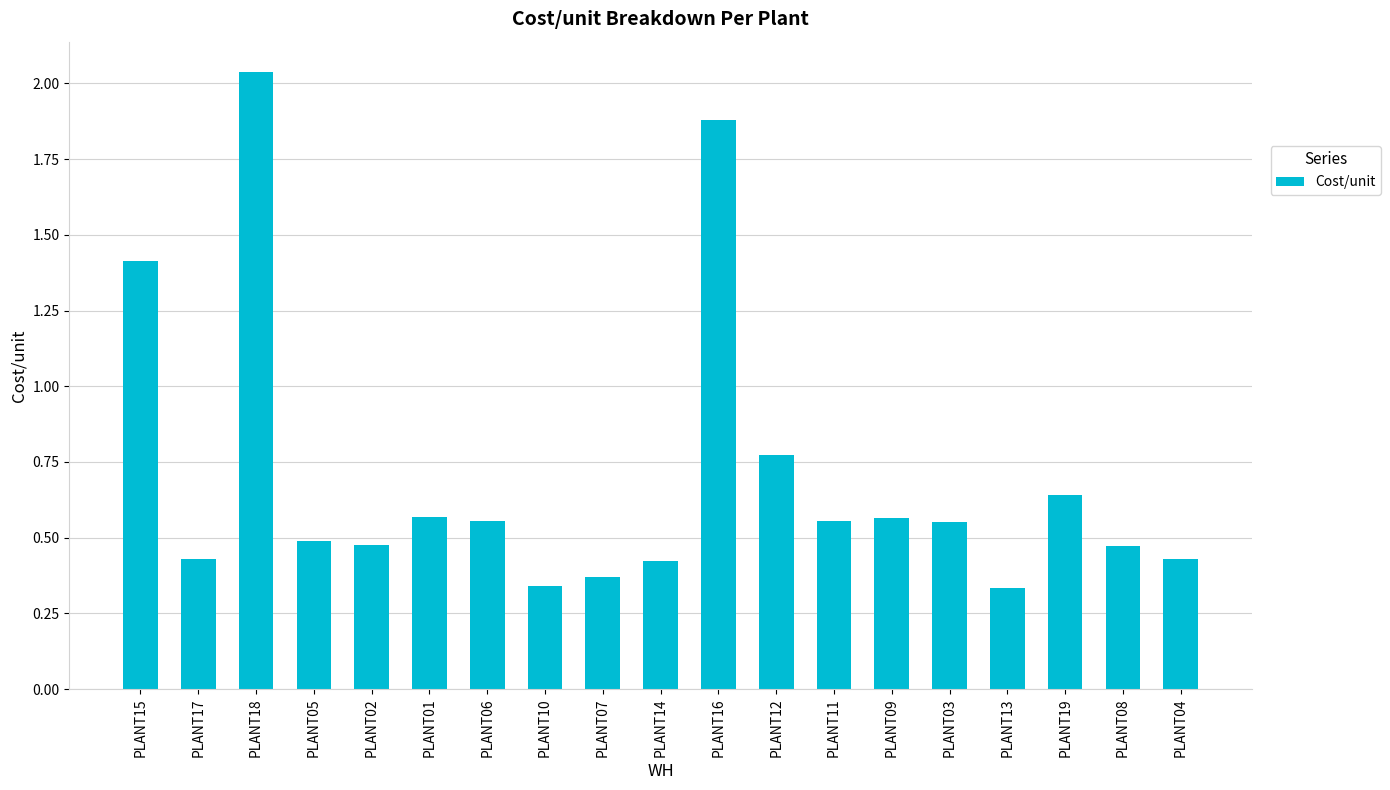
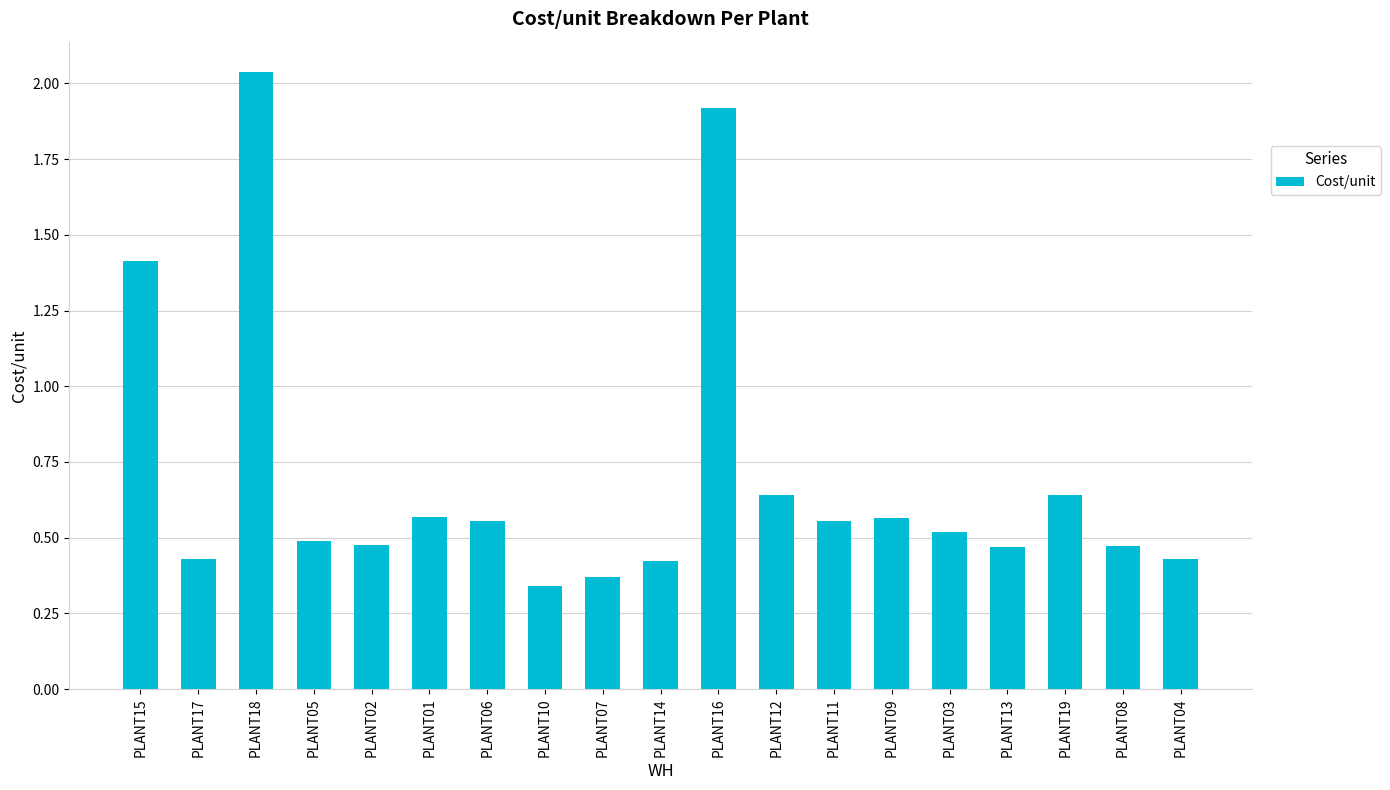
  {
    "PLANT15": 1.42,
    "PLANT17": 0.43,
    "PLANT18": 2.04,
    "PLANT05": 0.49,
    "PLANT02": 0.48,
    "PLANT01": 0.57,
    "PLANT06": 0.55,
    "PLANT10": 0.34,
    "PLANT07": 0.37,
    "PLANT14": 0.42,
-   "PLANT16": 1.88,
-   "PLANT12": 0.77,
+   "PLANT16": 1.92,
+   "PLANT12": 0.64,
    "PLANT11": 0.56,
    "PLANT09": 0.56,
-   "PLANT03": 0.55,
-   "PLANT13": 0.33,
+   "PLANT03": 0.52,
+   "PLANT13": 0.47,
    "PLANT19": 0.64,
    "PLANT08": 0.47,
    "PLANT04": 0.43
  }
